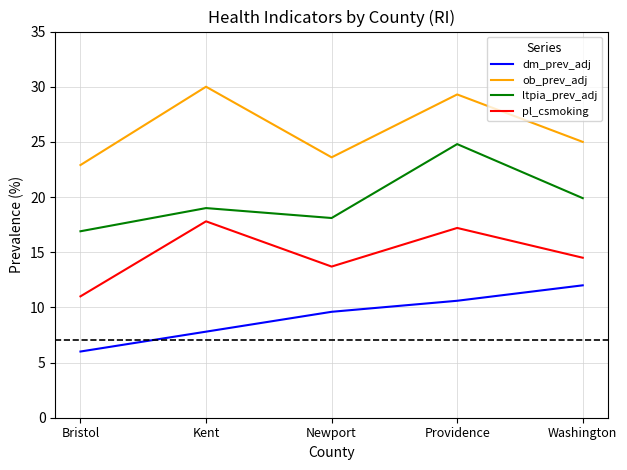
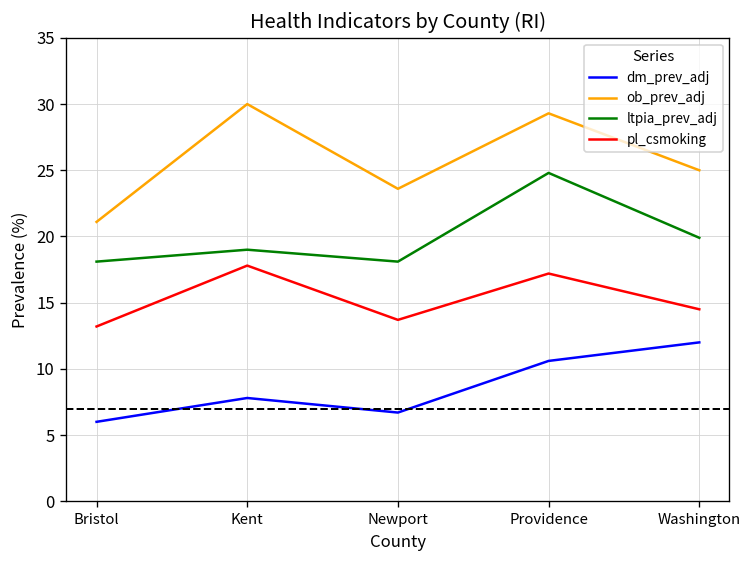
  {
    "dm_prev_adj": {
      "Bristol": 6.0,
      "Kent": 7.8,
-     "Newport": 9.6,
+     "Newport": 6.7,
      "Providence": 10.6,
      "Washington": 12.0
    },
    "ob_prev_adj": {
-     "Bristol": 22.9,
+     "Bristol": 21.1,
      "Kent": 30.0,
      "Newport": 23.6,
      "Providence": 29.3,
      "Washington": 25.0
    },
    "ltpia_prev_adj": {
-     "Bristol": 16.9,
+     "Bristol": 18.1,
      "Kent": 19.0,
      "Newport": 18.1,
      "Providence": 24.8,
      "Washington": 19.9
    },
    "pl_csmoking": {
-     "Bristol": 11.0,
+     "Bristol": 13.2,
      "Kent": 17.8,
      "Newport": 13.7,
      "Providence": 17.2,
      "Washington": 14.5
    }
  }
